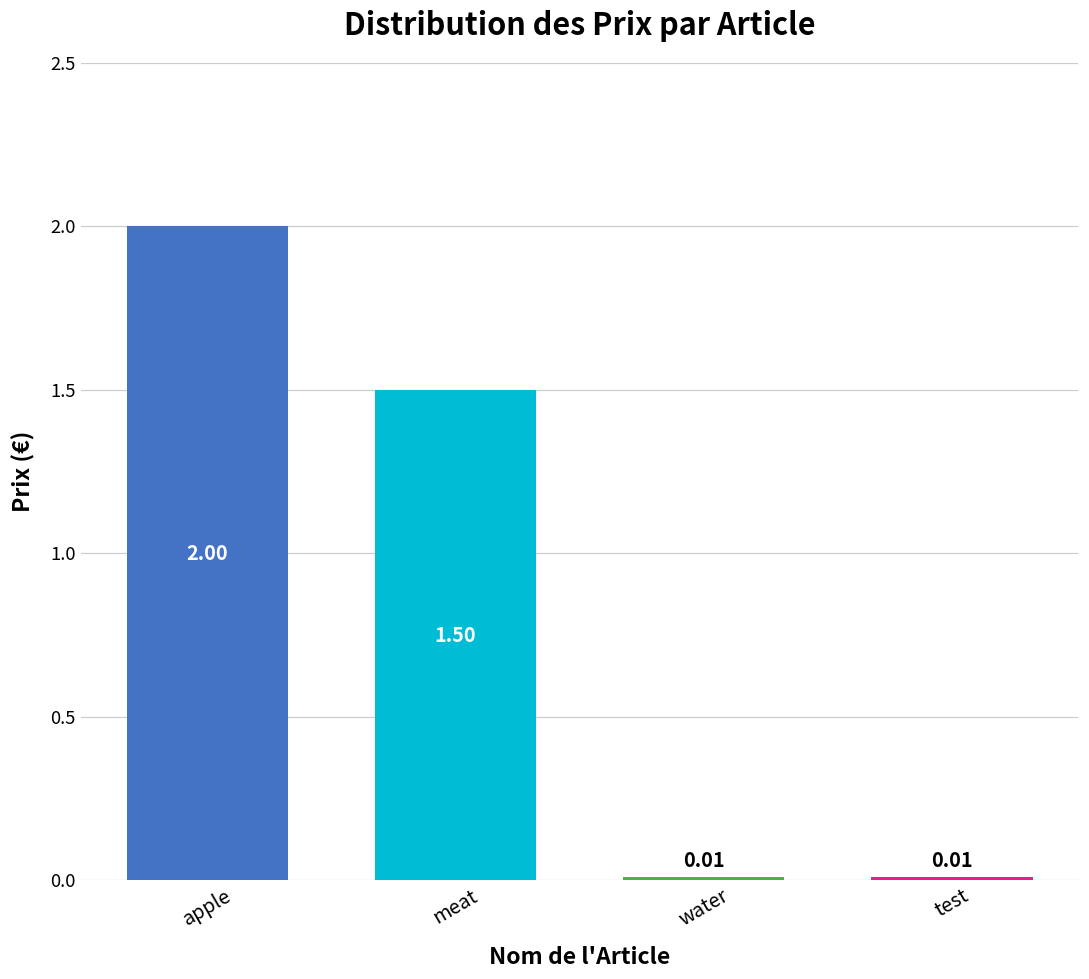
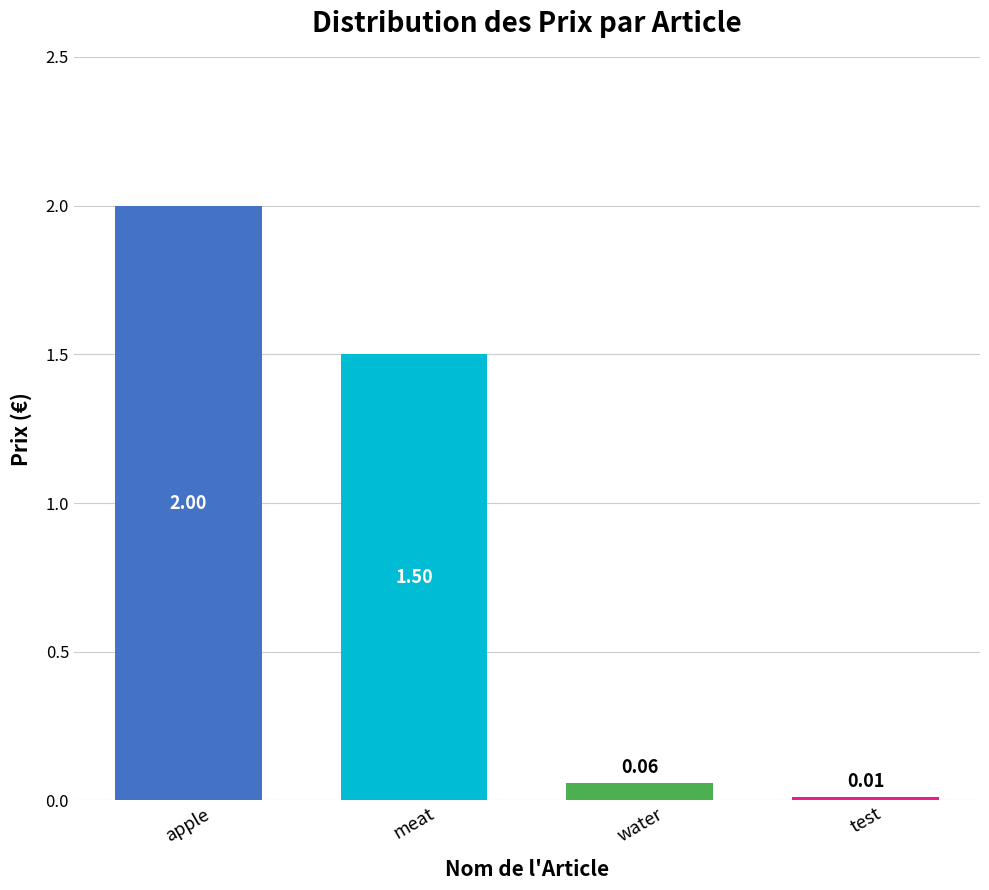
  {
    "apple": 2.00,
    "meat": 1.50,
-   "water": 0.01,
+   "water": 0.06,
    "test": 0.01
  }
